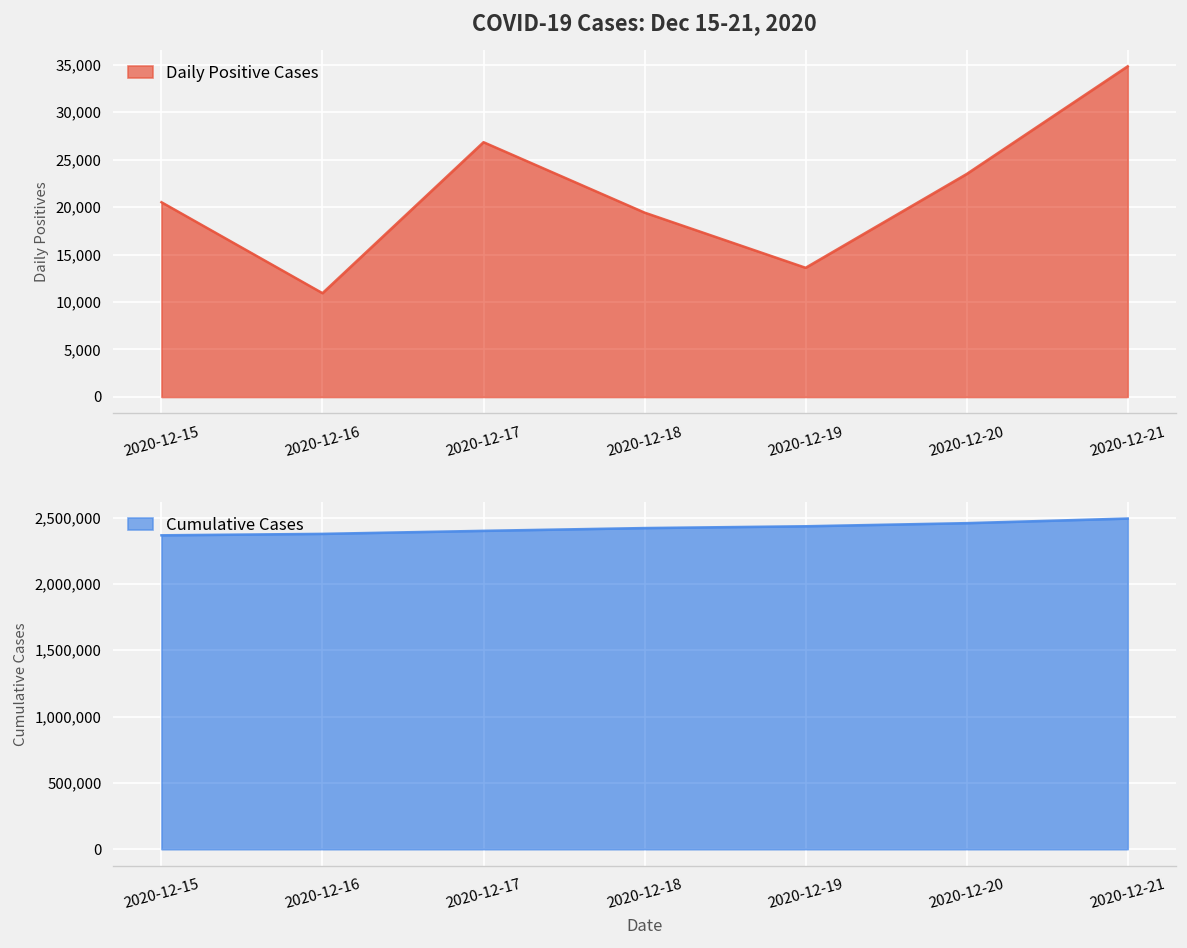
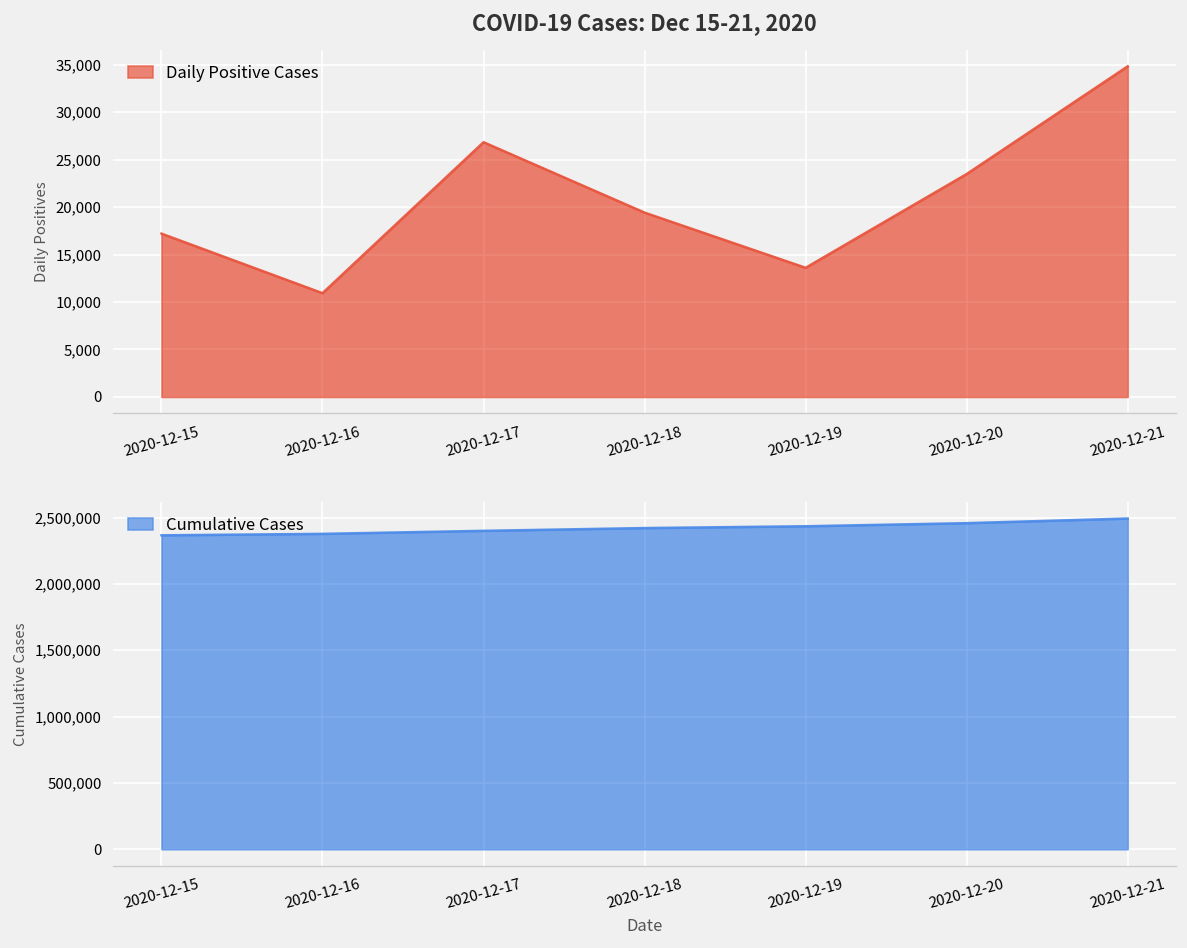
  {
    "COVID-19 Cases: Dec 15-21, 2020": {
-     "2020-12-15": "21,000",
+     "2020-12-15": "17,000",
      "2020-12-16": "11,000",
      "2020-12-17": "27,000",
      "2020-12-18": "19,000",
      "2020-12-19": "14,000",
      "2020-12-20": "23,000",
      "2020-12-21": "35,000"
    }
  }
